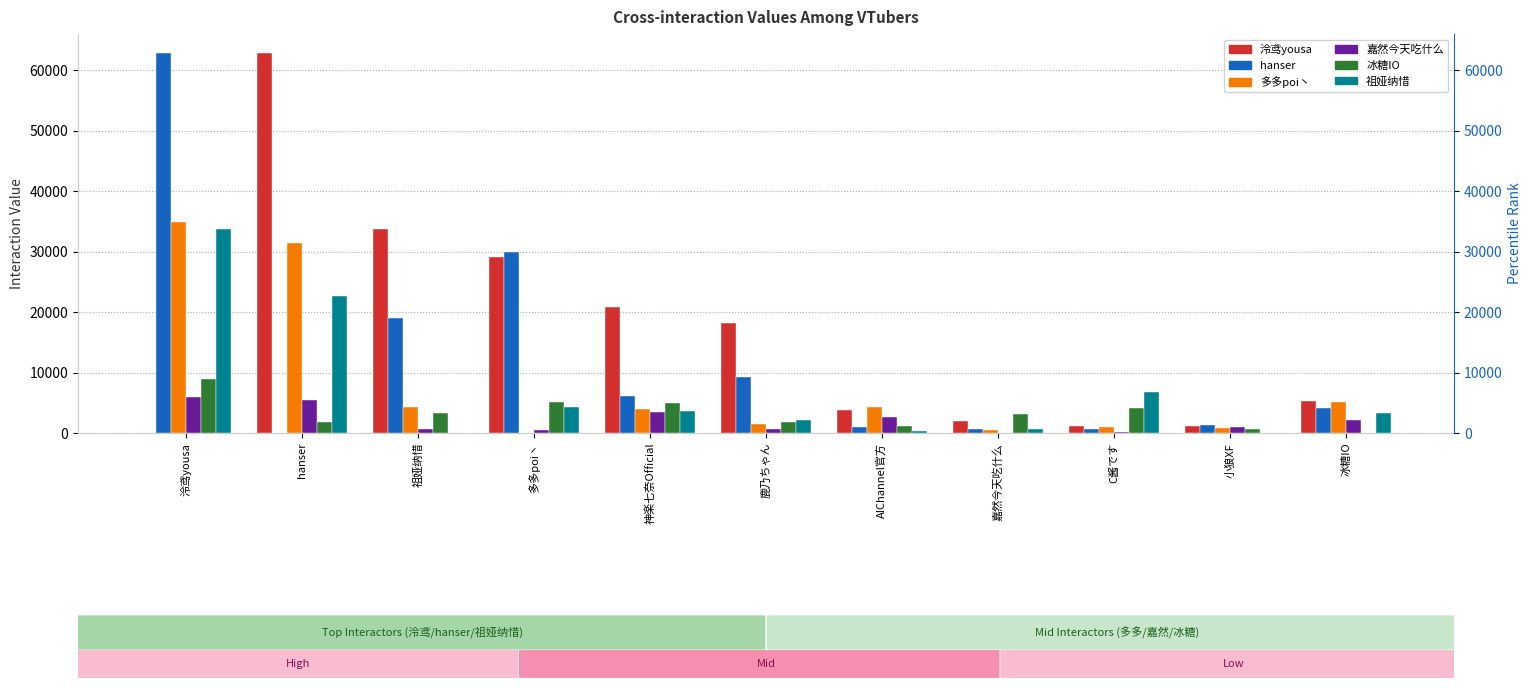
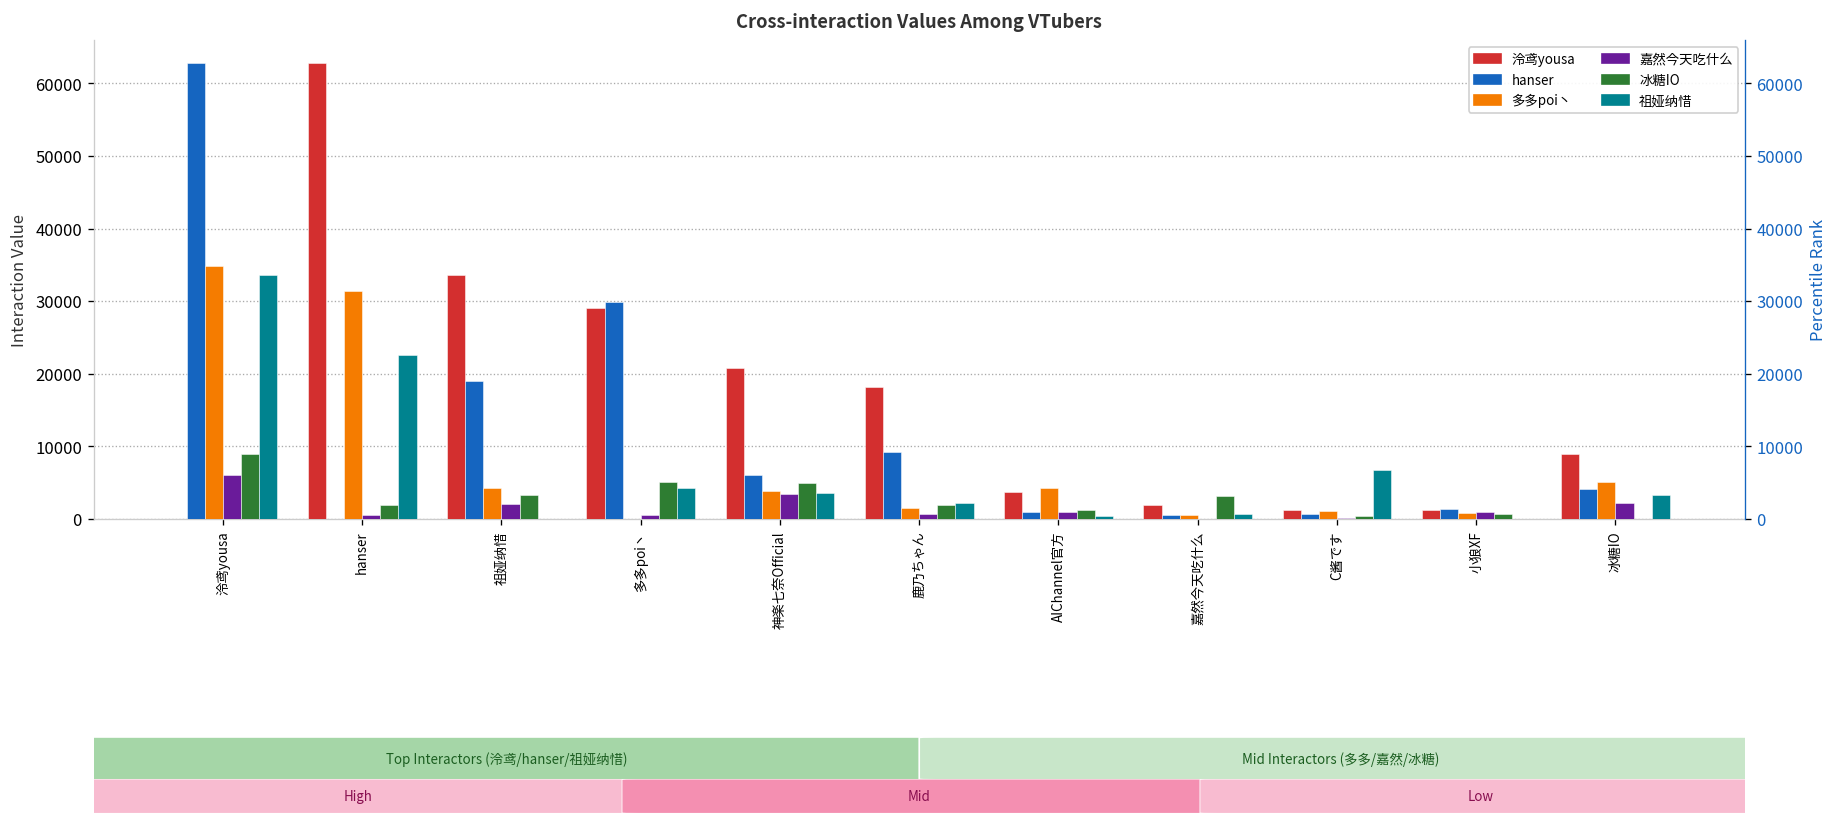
  {
    "泠鸢yousa": {
      "泠鸢yousa": 0,
      "hanser": 63000,
      "祖娅纳惜": 34000,
      "多多poi丶": 29000,
      "神楽七奈Official": 21000,
      "鹿乃ちゃん": 18000,
      "AIChannel官方": 4000,
      "嘉然今天吃什么": 2000,
      "C酱です": 1000,
      "小狼XF": 1000,
-     "冰糖IO": 5000
+     "冰糖IO": 9000
    },
    "hanser": {
      "泠鸢yousa": 63000,
      "hanser": 0,
      "祖娅纳惜": 19000,
      "多多poi丶": 30000,
      "神楽七奈Official": 6000,
      "鹿乃ちゃん": 9000,
      "AIChannel官方": 1000,
      "嘉然今天吃什么": 1000,
      "C酱です": 1000,
      "小狼XF": 1000,
      "冰糖IO": 4000
    },
    "多多poi丶": {
      "泠鸢yousa": 35000,
      "hanser": 31000,
      "祖娅纳惜": 4000,
      "多多poi丶": 0,
      "神楽七奈Official": 4000,
      "鹿乃ちゃん": 2000,
      "AIChannel官方": 4000,
      "嘉然今天吃什么": 1000,
      "C酱です": 1000,
      "小狼XF": 1000,
      "冰糖IO": 5000
    },
    "嘉然今天吃什么": {
      "泠鸢yousa": 6000,
-     "hanser": 5000,
-     "祖娅纳惜": 1000,
+     "hanser": 1000,
+     "祖娅纳惜": 2000,
      "多多poi丶": 1000,
      "神楽七奈Official": 3000,
      "鹿乃ちゃん": 1000,
-     "AIChannel官方": 3000,
+     "AIChannel官方": 1000,
      "嘉然今天吃什么": 0,
      "小狼XF": 1000,
      "冰糖IO": 2000
    },
    "冰糖IO": {
      "泠鸢yousa": 9000,
      "hanser": 2000,
      "祖娅纳惜": 3000,
      "多多poi丶": 5000,
      "神楽七奈Official": 5000,
      "鹿乃ちゃん": 2000,
      "AIChannel官方": 1000,
      "嘉然今天吃什么": 3000,
-     "C酱です": 4000,
+     "C酱です": 0,
      "小狼XF": 1000,
      "冰糖IO": 0
    },
    "祖娅纳惜": {
      "泠鸢yousa": 34000,
      "hanser": 23000,
      "祖娅纳惜": 0,
      "多多poi丶": 4000,
      "神楽七奈Official": 4000,
      "鹿乃ちゃん": 2000,
      "嘉然今天吃什么": 1000,
      "C酱です": 7000,
      "小狼XF": 0,
      "冰糖IO": 3000
    }
  }
